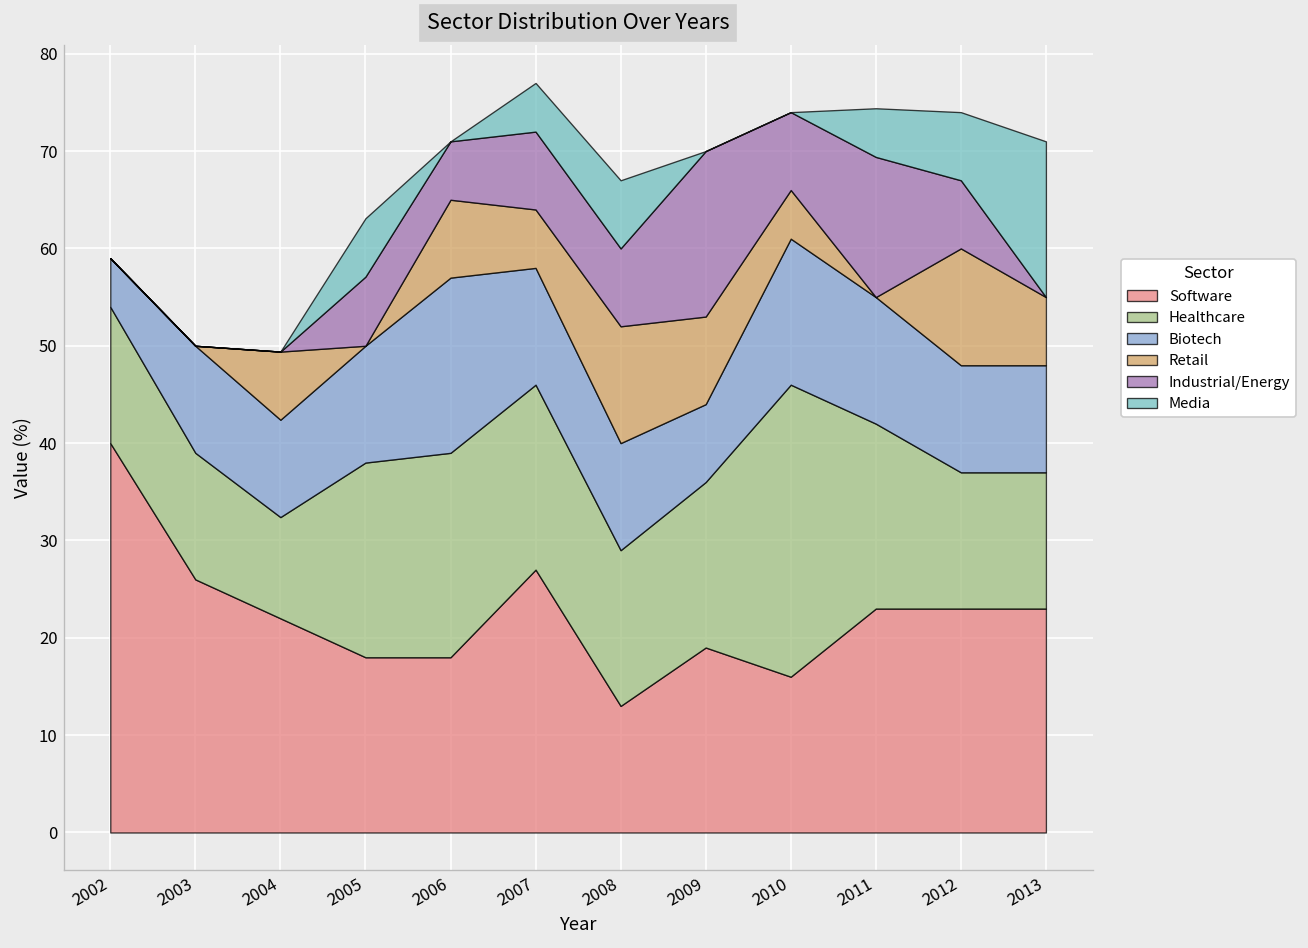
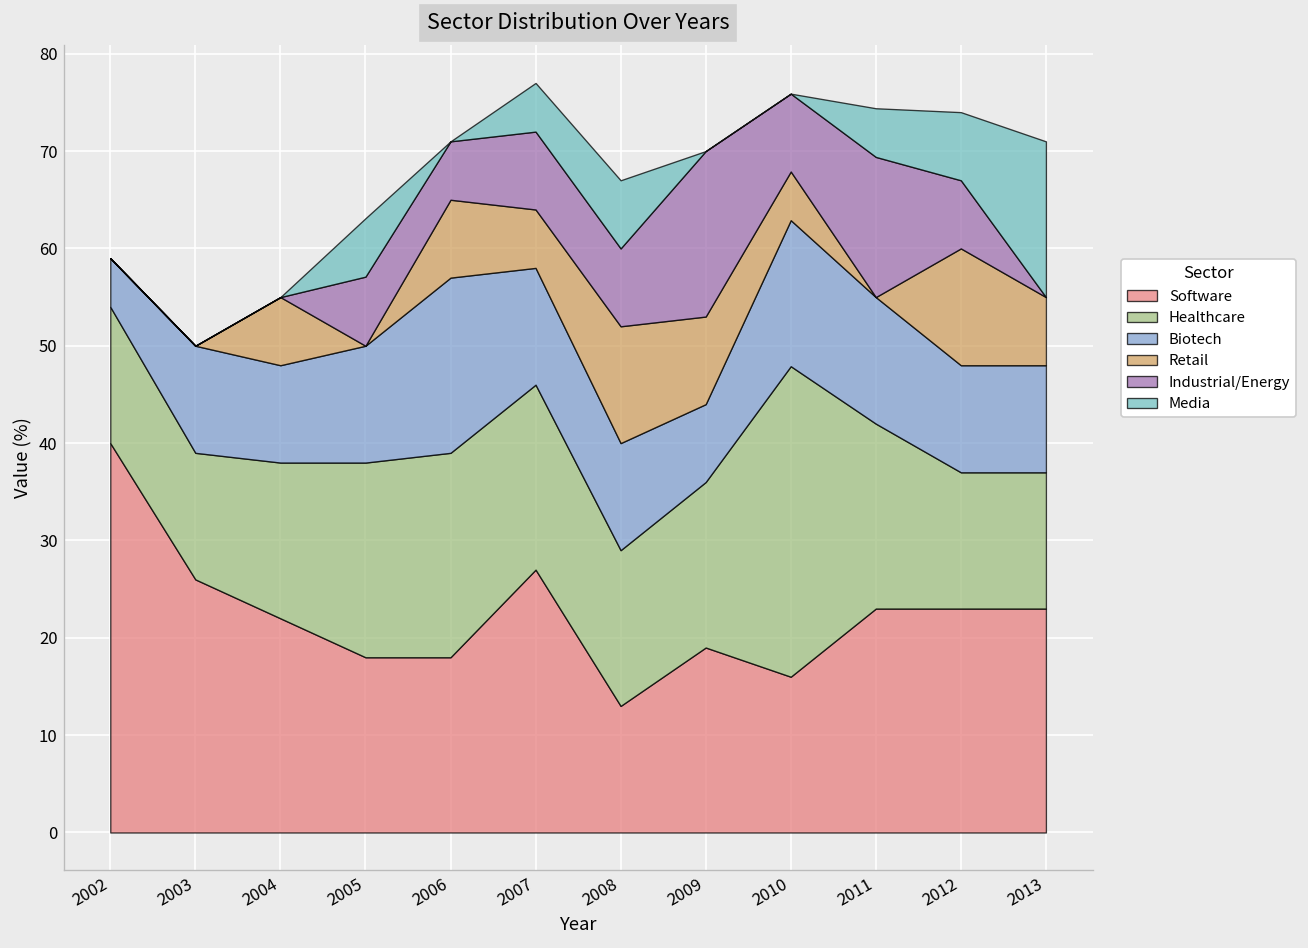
  {
    "Healthcare": {
      "2002": 14,
      "2003": 13,
-     "2004": 10,
+     "2004": 16,
      "2005": 20,
      "2006": 21,
      "2007": 19,
      "2008": 16,
      "2009": 17,
-     "2010": 30,
+     "2010": 32,
      "2011": 19,
      "2012": 14,
      "2013": 14
    },
    "Industrial/Energy": {
      "2005": 7,
      "2007": 8,
      "2008": 8,
      "2011": 14,
      "2012": 7
    }
  }
